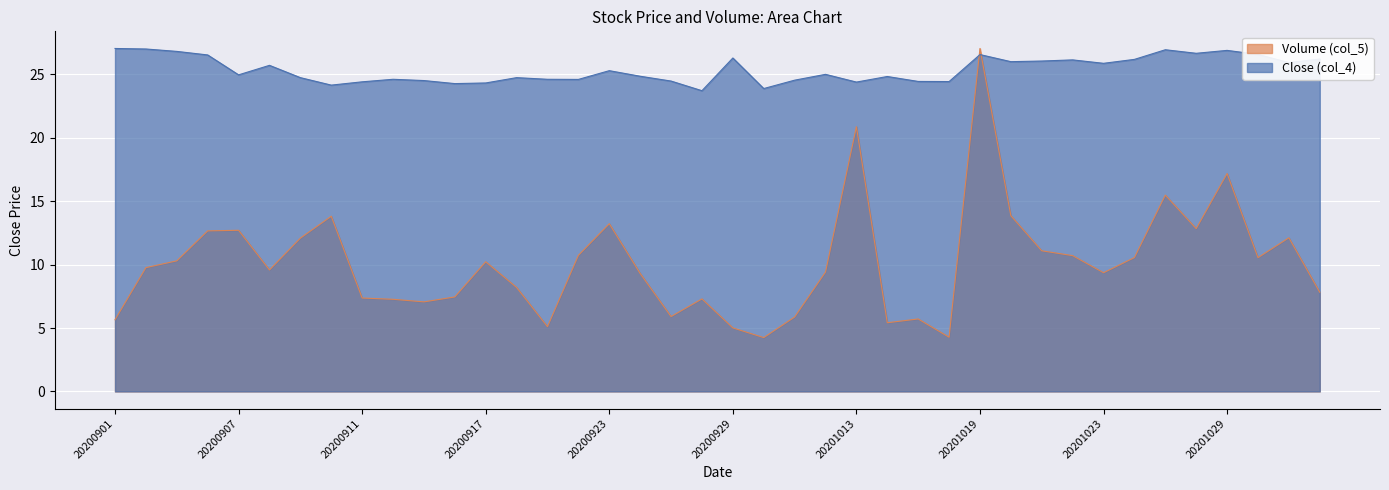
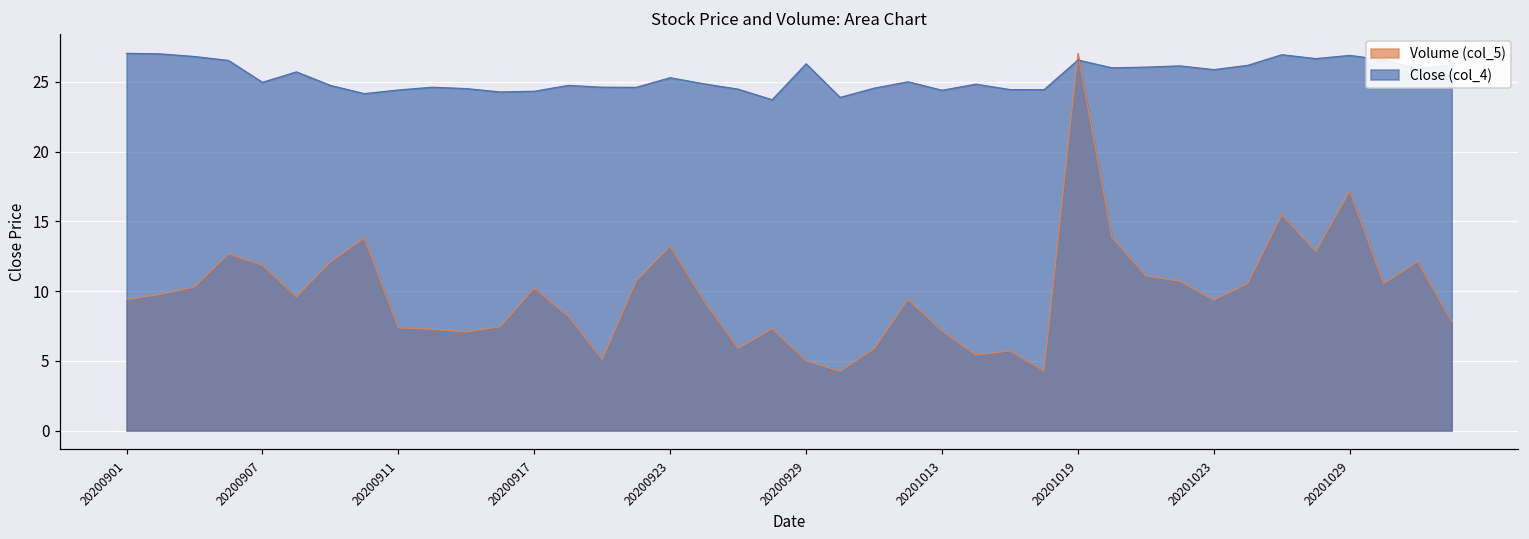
  {
    "Volume (col_5)": {
-     "20200901": 5.7,
-     "20200907": 12.7,
+     "20200901": 9.4,
+     "20200907": 11.9,
      "20200911": 7.4,
      "20200917": 10.2,
      "20200923": 13.2,
      "20200929": 5.0,
-     "20201013": 20.9,
+     "20201013": 7.1,
      "20201019": 27.1,
      "20201023": 9.4,
      "20201029": 17.2
    },
    "Close (col_4)": {
      "20200901": 27.1,
      "20200907": 25.0,
      "20200911": 24.4,
      "20200917": 24.3,
      "20200923": 25.3,
      "20200929": 26.3,
      "20201013": 24.4,
      "20201019": 26.6,
      "20201023": 25.9,
      "20201029": 26.9
    }
  }
